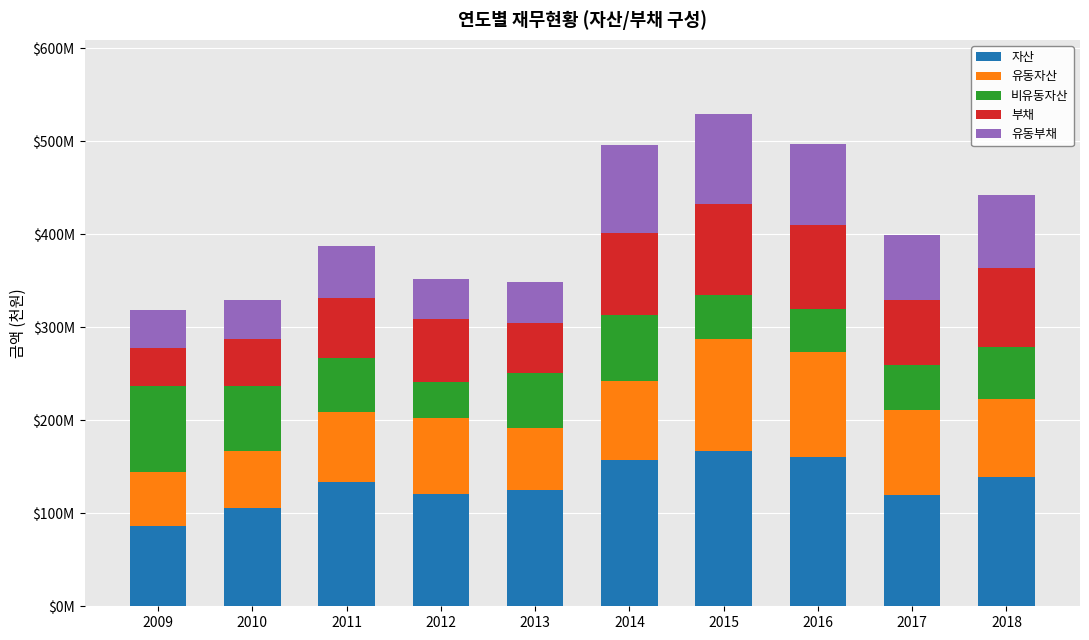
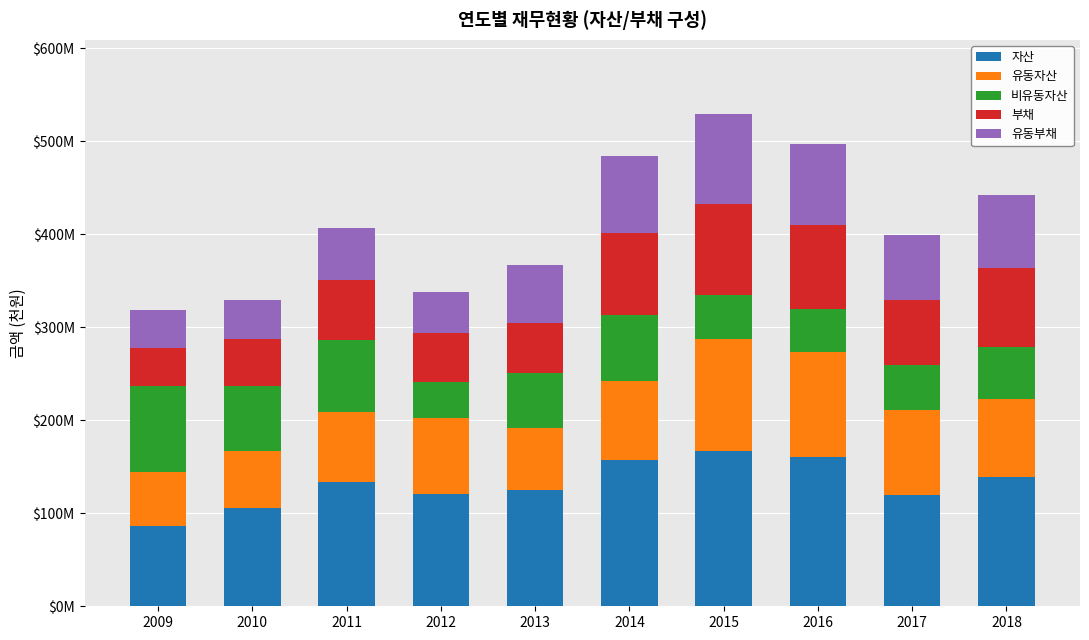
  {
    "자산": {
      "2009": "$90000000",
      "2010": "$110000000",
      "2011": "$130000000",
      "2012": "$120000000",
      "2013": "$130000000",
      "2014": "$160000000",
      "2015": "$170000000",
      "2016": "$160000000",
      "2017": "$120000000",
      "2018": "$140000000"
    },
    "유동자산": {
      "2009": "$60000000",
      "2010": "$60000000",
      "2011": "$80000000",
      "2012": "$80000000",
      "2013": "$70000000",
      "2014": "$90000000",
      "2015": "$120000000",
      "2016": "$110000000",
      "2017": "$90000000",
      "2018": "$80000000"
    },
    "비유동자산": {
      "2009": "$90000000",
      "2010": "$70000000",
-     "2011": "$60000000",
+     "2011": "$80000000",
      "2012": "$40000000",
      "2013": "$60000000",
      "2014": "$70000000",
      "2015": "$50000000",
      "2016": "$50000000",
      "2017": "$50000000",
      "2018": "$60000000"
    },
    "부채": {
      "2009": "$40000000",
      "2010": "$50000000",
      "2011": "$60000000",
-     "2012": "$70000000",
+     "2012": "$50000000",
      "2013": "$50000000",
      "2014": "$90000000",
      "2015": "$100000000",
      "2016": "$90000000",
      "2017": "$70000000",
      "2018": "$80000000"
    },
    "유동부채": {
      "2009": "$40000000",
      "2010": "$40000000",
      "2011": "$60000000",
      "2012": "$40000000",
-     "2013": "$40000000",
-     "2014": "$90000000",
+     "2013": "$60000000",
+     "2014": "$80000000",
      "2015": "$100000000",
      "2016": "$90000000",
      "2017": "$70000000",
      "2018": "$80000000"
    }
  }
